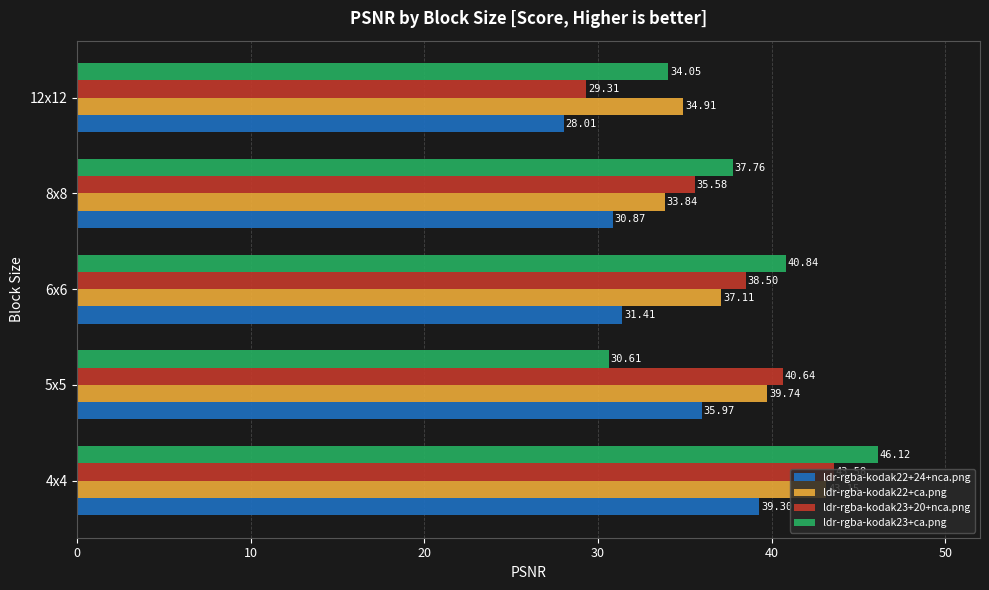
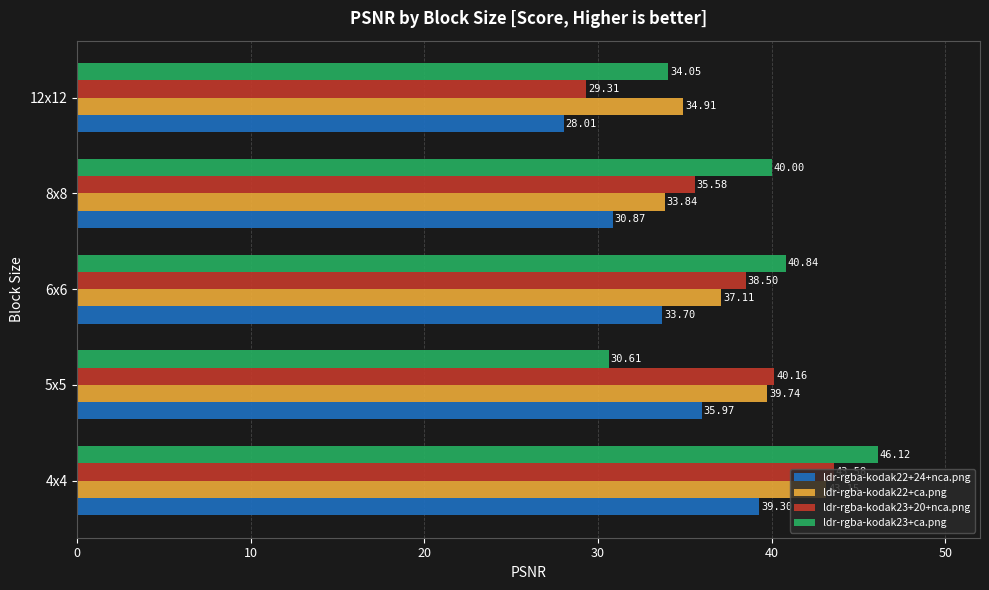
  {
    "ldr-rgba-kodak22+24+nca.png": {
      "12x12": 28.01,
      "8x8": 30.87,
-     "6x6": 31.41,
+     "6x6": 33.70,
      "5x5": 35.97
    },
    "ldr-rgba-kodak22+ca.png": {
      "12x12": 34.91,
      "8x8": 33.84,
      "6x6": 37.11,
      "5x5": 39.74
    },
    "ldr-rgba-kodak23+20+nca.png": {
      "12x12": 29.31,
      "8x8": 35.58,
      "6x6": 38.50,
-     "5x5": 40.64
+     "5x5": 40.16
    },
    "ldr-rgba-kodak23+ca.png": {
      "12x12": 34.05,
-     "8x8": 37.76,
+     "8x8": 40.00,
      "6x6": 40.84,
      "5x5": 30.61,
      "4x4": 46.12
    }
  }
